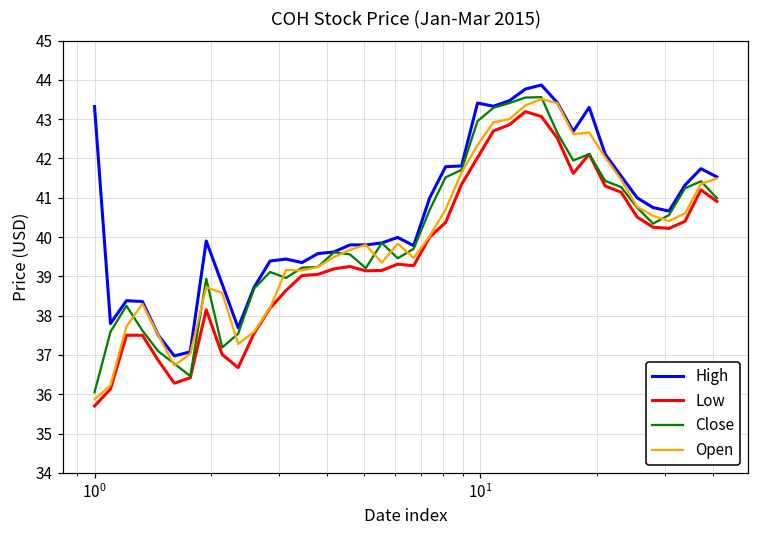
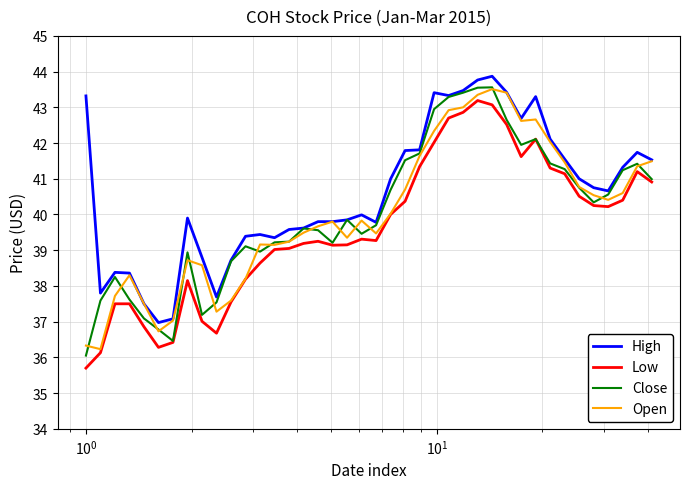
  {
    "High": {
      "10^0": 43.3
    },
    "Low": {
      "10^0": 35.7
    },
    "Close": {
      "10^0": 36.1
    },
    "Open": {
-     "10^0": 35.9
+     "10^0": 36.3
    }
  }
